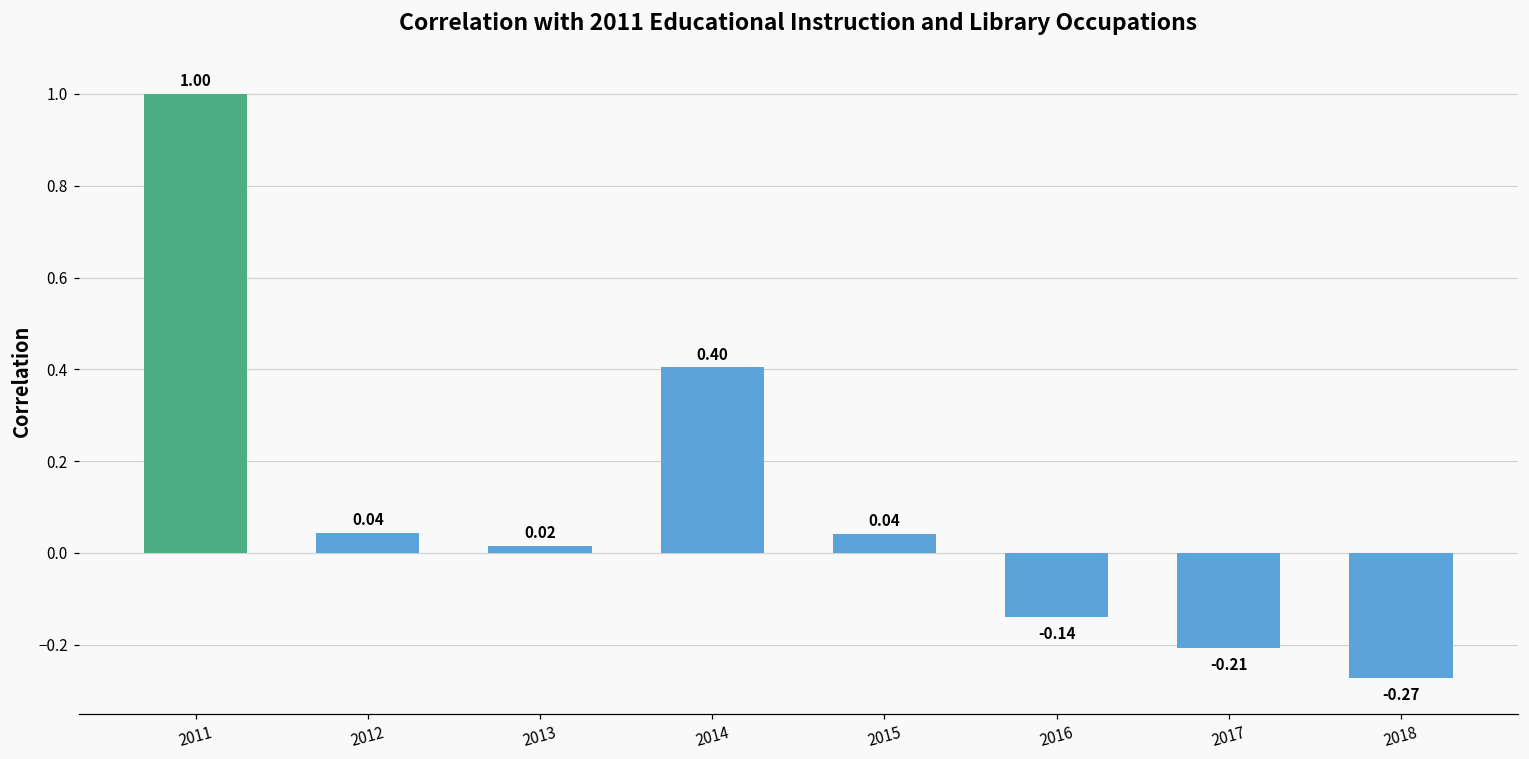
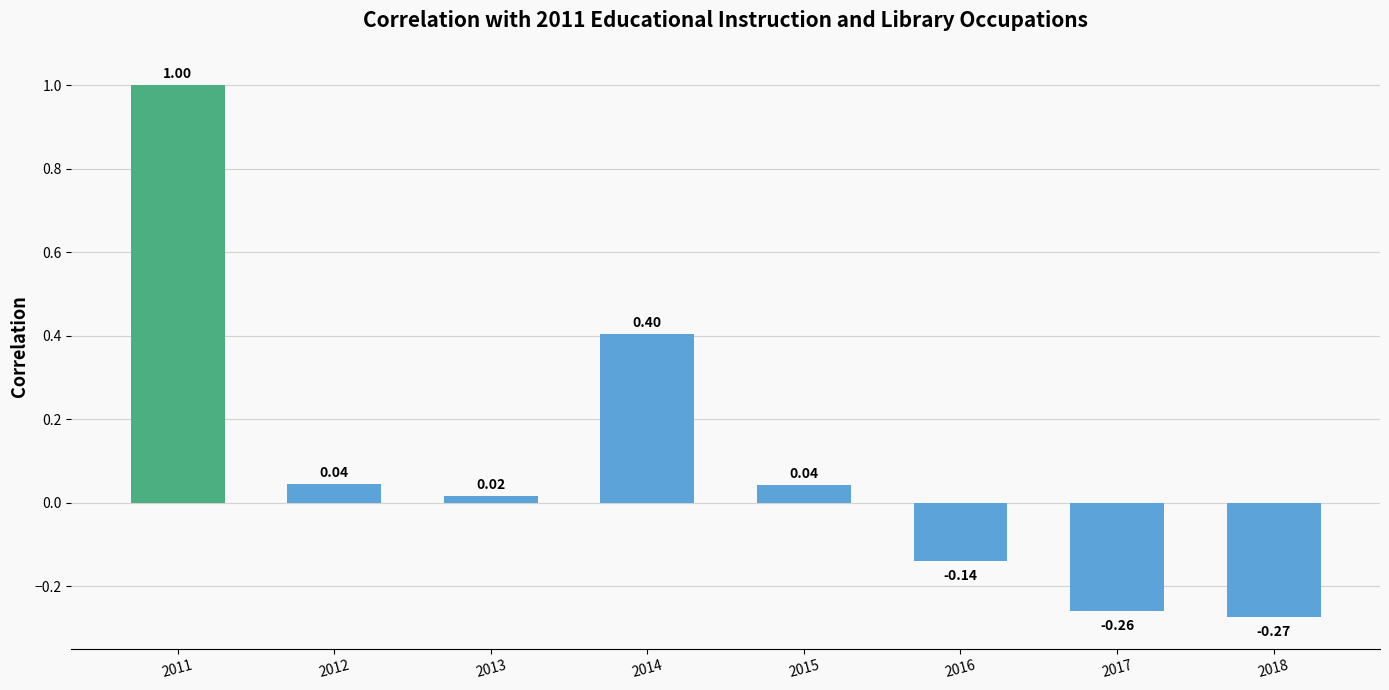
  {
    "2011": 1.00,
    "2012": 0.04,
    "2013": 0.02,
    "2014": 0.40,
    "2015": 0.04,
    "2016": -0.14,
-   "2017": -0.21,
+   "2017": -0.26,
    "2018": -0.27
  }
